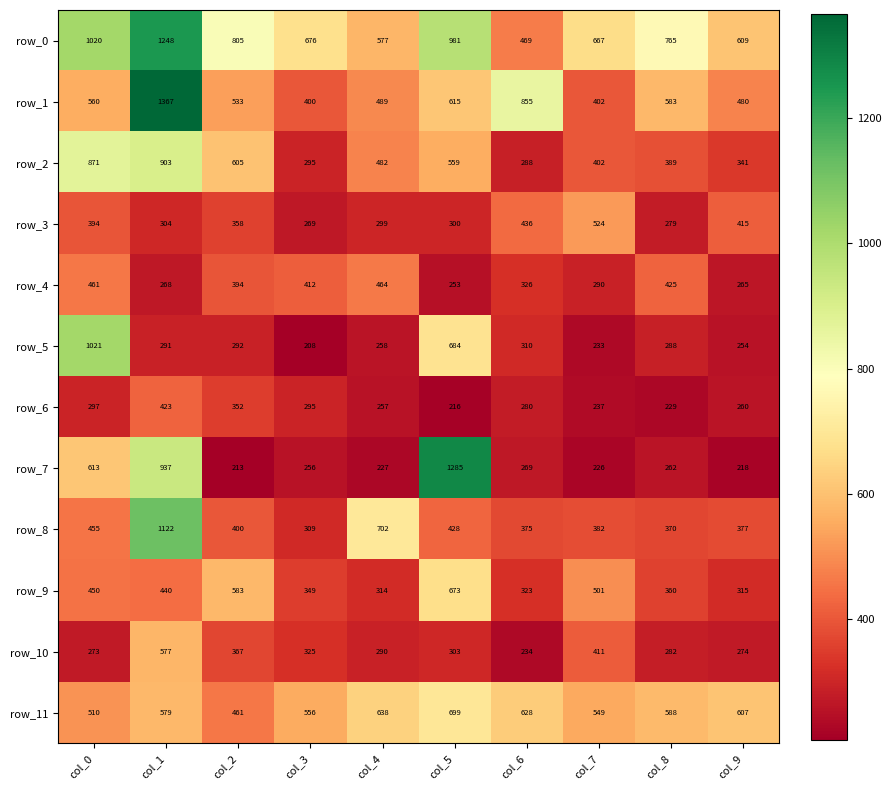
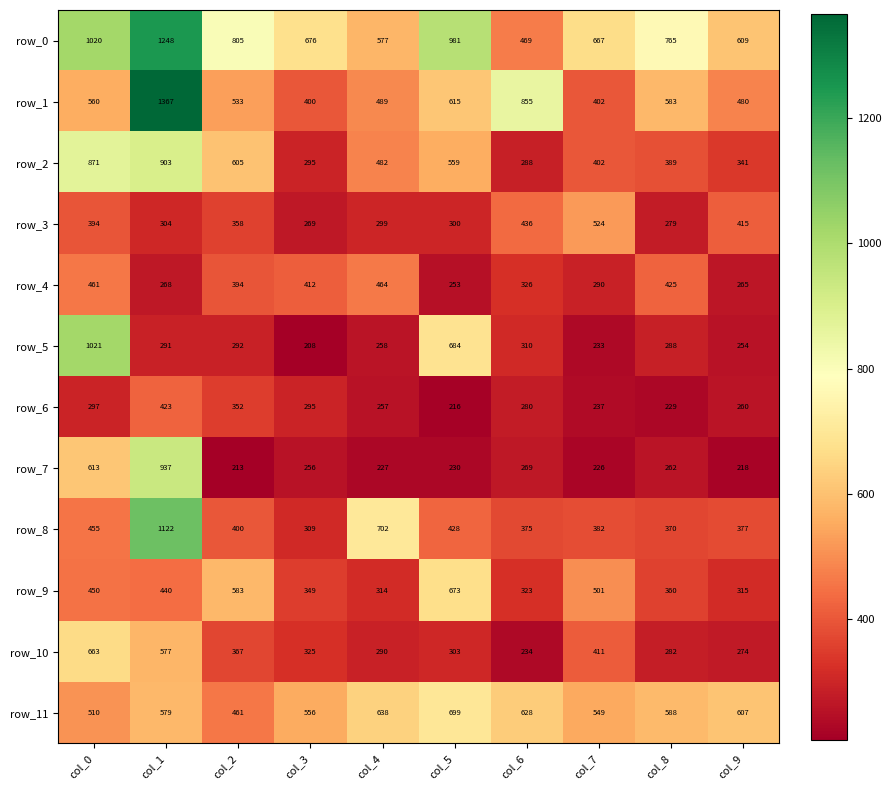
  {
    "row_0": {
      "col_0": 1020,
      "col_1": 1248,
      "col_2": 805,
      "col_3": 676,
      "col_4": 577,
      "col_5": 981,
      "col_6": 469,
      "col_7": 667,
      "col_8": 765,
      "col_9": 609
    },
    "row_1": {
      "col_0": 560,
      "col_1": 1367,
      "col_2": 533,
      "col_3": 400,
      "col_4": 489,
      "col_5": 615,
      "col_6": 855,
      "col_7": 402,
      "col_8": 583,
      "col_9": 480
    },
    "row_2": {
      "col_0": 871,
      "col_1": 903,
      "col_2": 605,
      "col_3": 295,
      "col_4": 482,
      "col_5": 559,
      "col_6": 288,
      "col_7": 402,
      "col_8": 389,
      "col_9": 341
    },
    "row_3": {
      "col_0": 394,
      "col_1": 304,
      "col_2": 358,
      "col_3": 269,
      "col_4": 299,
      "col_5": 300,
      "col_6": 436,
      "col_7": 524,
      "col_8": 279,
      "col_9": 415
    },
    "row_4": {
      "col_0": 461,
      "col_1": 268,
      "col_2": 394,
      "col_3": 412,
      "col_4": 464,
      "col_5": 253,
      "col_6": 326,
      "col_7": 290,
      "col_8": 425,
      "col_9": 265
    },
    "row_5": {
      "col_0": 1021,
      "col_1": 291,
      "col_2": 292,
      "col_3": 208,
      "col_4": 258,
      "col_5": 684,
      "col_6": 310,
      "col_7": 233,
      "col_8": 288,
      "col_9": 254
    },
    "row_6": {
      "col_0": 297,
      "col_1": 423,
      "col_2": 352,
      "col_3": 295,
      "col_4": 257,
      "col_5": 216,
      "col_6": 280,
      "col_7": 237,
      "col_8": 229,
      "col_9": 260
    },
    "row_7": {
      "col_0": 613,
      "col_1": 937,
      "col_2": 213,
      "col_3": 256,
      "col_4": 227,
-     "col_5": 1285,
+     "col_5": 230,
      "col_6": 269,
      "col_7": 226,
      "col_8": 262,
      "col_9": 218
    },
    "row_8": {
      "col_0": 455,
      "col_1": 1122,
      "col_2": 400,
      "col_3": 309,
      "col_4": 702,
      "col_5": 428,
      "col_6": 375,
      "col_7": 382,
      "col_8": 370,
      "col_9": 377
    },
    "row_9": {
      "col_0": 450,
      "col_1": 440,
      "col_2": 583,
      "col_3": 349,
      "col_4": 314,
      "col_5": 673,
      "col_6": 323,
      "col_7": 501,
      "col_8": 360,
      "col_9": 315
    },
    "row_10": {
-     "col_0": 273,
+     "col_0": 663,
      "col_1": 577,
      "col_2": 367,
      "col_3": 325,
      "col_4": 290,
      "col_5": 303,
      "col_6": 234,
      "col_7": 411,
      "col_8": 282,
      "col_9": 274
    },
    "row_11": {
      "col_0": 510,
      "col_1": 579,
      "col_2": 461,
      "col_3": 556,
      "col_4": 638,
      "col_5": 699,
      "col_6": 628,
      "col_7": 549,
      "col_8": 588,
      "col_9": 607
    }
  }
